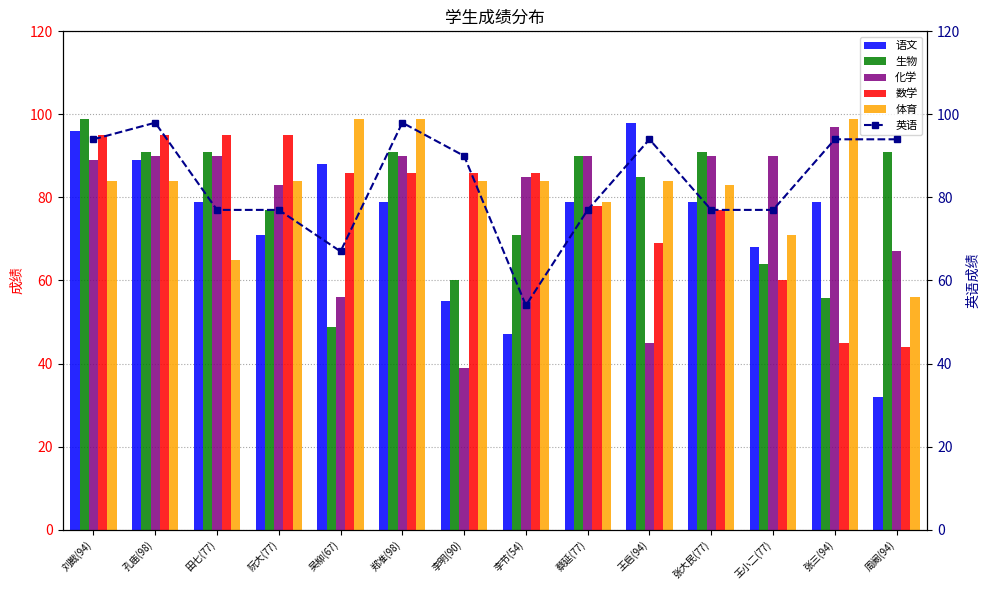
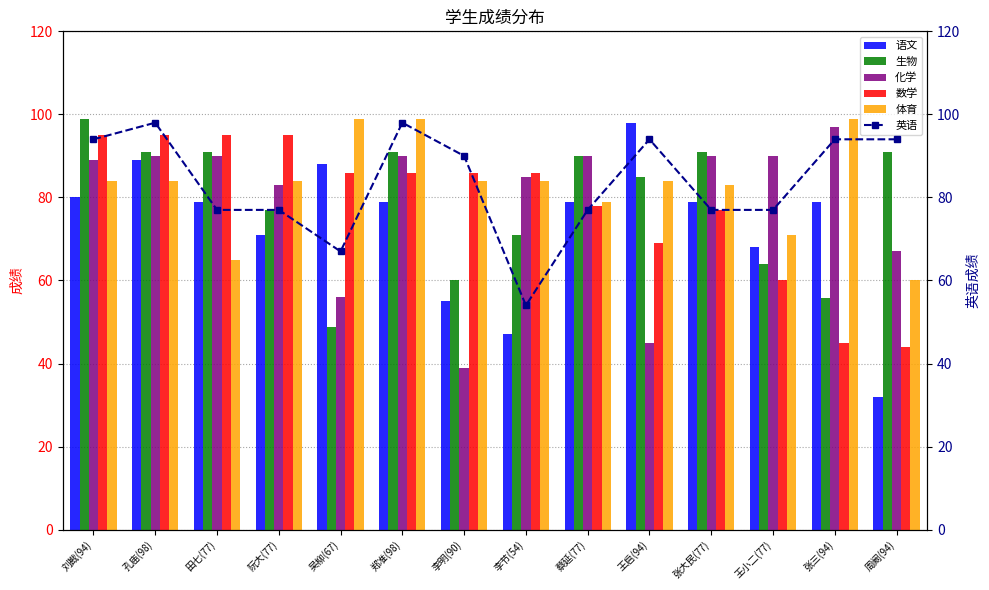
  {
    "语文": {
-     "刘戡(94)": 96,
+     "刘戡(94)": 80,
      "孔庙(98)": 89,
      "田七(77)": 79,
      "阮大(77)": 71,
      "吴柳(67)": 88,
      "郑准(98)": 79,
      "李明(90)": 55,
      "李节(54)": 47,
      "蔡延(77)": 79,
      "王启(94)": 98,
      "张大民(77)": 79,
      "王小二(77)": 68,
      "张三(94)": 79,
      "周阚(94)": 32
    },
    "生物": {
      "刘戡(94)": 99,
      "孔庙(98)": 91,
      "田七(77)": 91,
      "阮大(77)": 77,
      "吴柳(67)": 49,
      "郑准(98)": 91,
      "李明(90)": 60,
      "李节(54)": 71,
      "蔡延(77)": 90,
      "王启(94)": 85,
      "张大民(77)": 91,
      "王小二(77)": 64,
      "张三(94)": 56,
      "周阚(94)": 91
    },
    "化学": {
      "刘戡(94)": 89,
      "孔庙(98)": 90,
      "田七(77)": 90,
      "阮大(77)": 83,
      "吴柳(67)": 56,
      "郑准(98)": 90,
      "李明(90)": 39,
      "李节(54)": 85,
      "蔡延(77)": 90,
      "王启(94)": 45,
      "张大民(77)": 90,
      "王小二(77)": 90,
      "张三(94)": 97,
      "周阚(94)": 67
    },
    "数学": {
      "刘戡(94)": 95,
      "孔庙(98)": 95,
      "田七(77)": 95,
      "阮大(77)": 95,
      "吴柳(67)": 86,
      "郑准(98)": 86,
      "李明(90)": 86,
      "李节(54)": 86,
      "蔡延(77)": 78,
      "王启(94)": 69,
      "张大民(77)": 77,
      "王小二(77)": 60,
      "张三(94)": 45,
      "周阚(94)": 44
    },
    "体育": {
      "刘戡(94)": 84,
      "孔庙(98)": 84,
      "田七(77)": 65,
      "阮大(77)": 84,
      "吴柳(67)": 99,
      "郑准(98)": 99,
      "李明(90)": 84,
      "李节(54)": 84,
      "蔡延(77)": 79,
      "王启(94)": 84,
      "张大民(77)": 83,
      "王小二(77)": 71,
      "张三(94)": 99,
-     "周阚(94)": 56
+     "周阚(94)": 60
    },
    "英语": {
      "刘戡(94)": 94,
      "孔庙(98)": 98,
      "田七(77)": 77,
      "阮大(77)": 77,
      "吴柳(67)": 67,
      "郑准(98)": 98,
      "李明(90)": 90,
      "李节(54)": 54,
      "蔡延(77)": 77,
      "王启(94)": 94,
      "张大民(77)": 77,
      "王小二(77)": 77,
      "张三(94)": 94,
      "周阚(94)": 94
    }
  }
